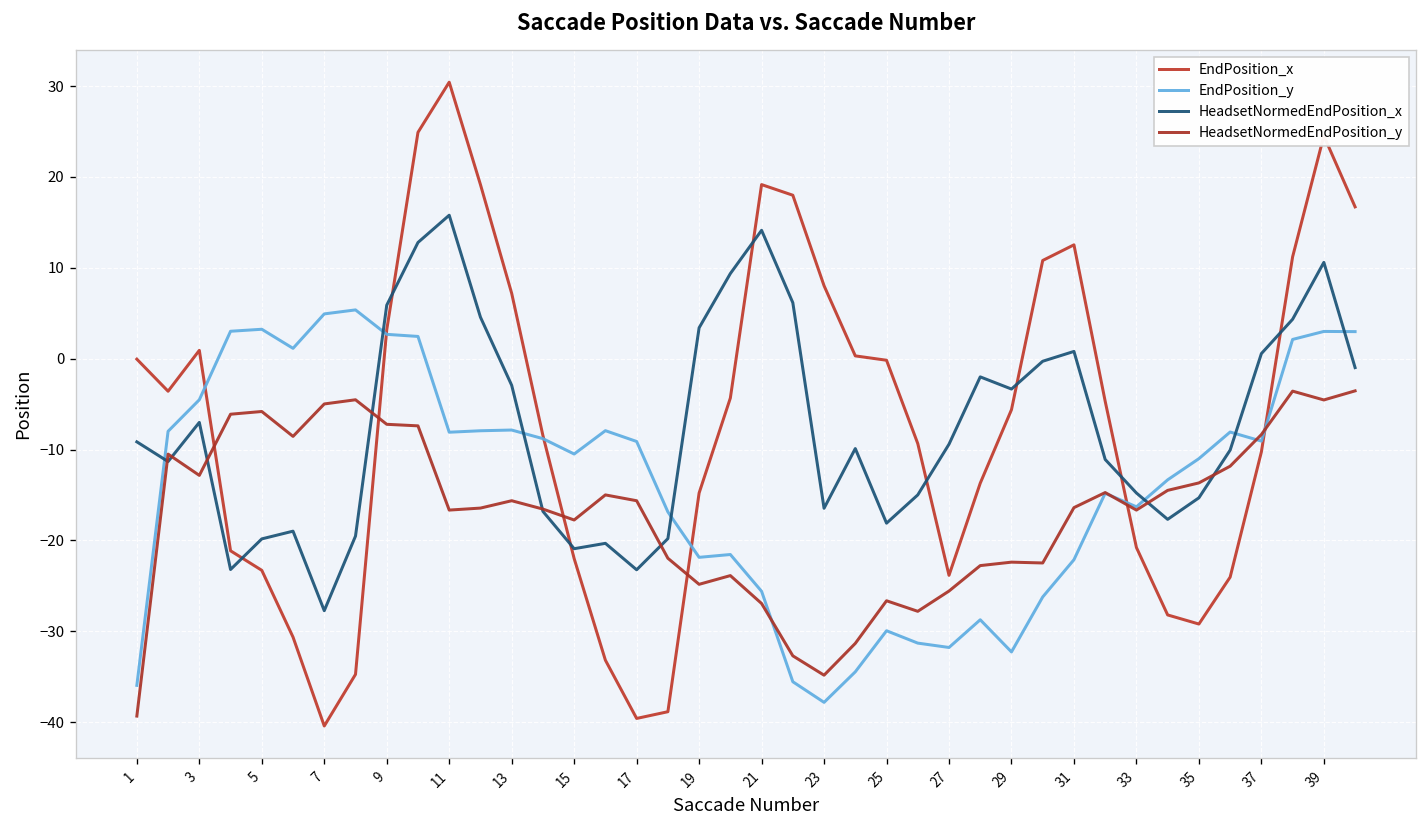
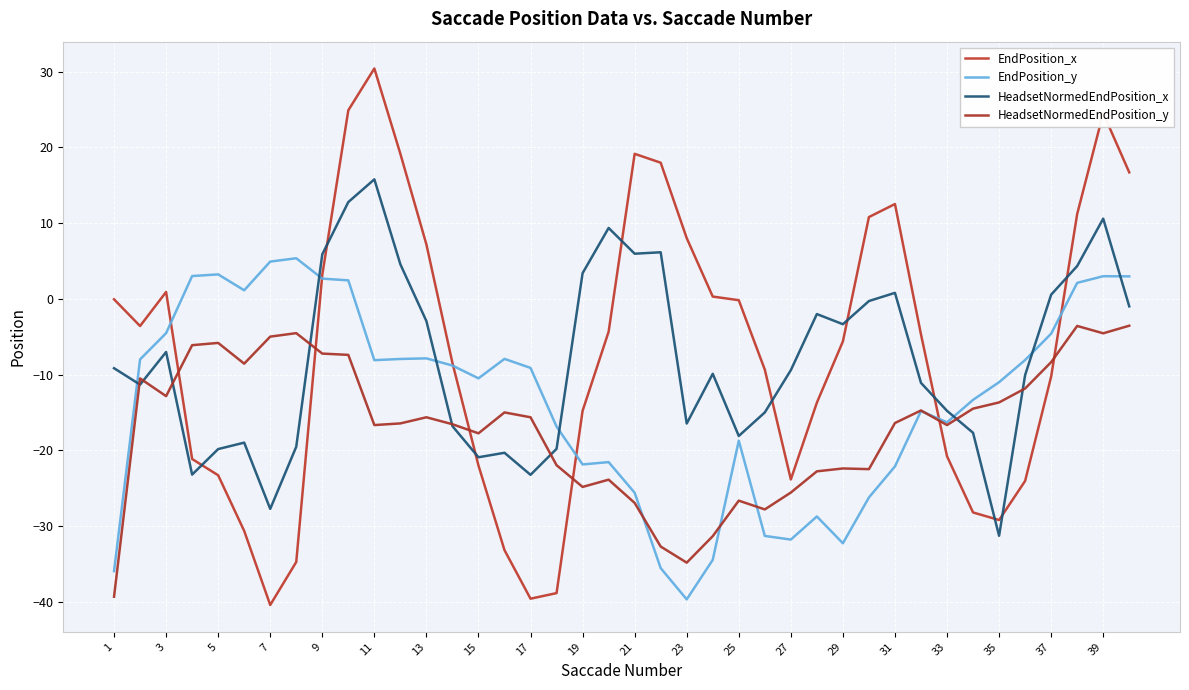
  {
    "EndPosition_y": {
      "1": -36,
      "3": -5,
      "5": 3,
      "7": 5,
      "9": 3,
      "11": -8,
      "13": -8,
      "15": -10,
      "17": -9,
      "19": -22,
      "21": -26,
-     "23": -38,
-     "25": -30,
+     "23": -40,
+     "25": -19,
      "27": -32,
      "29": -32,
      "31": -22,
      "33": -16,
      "35": -11,
-     "37": -9,
+     "37": -5,
      "39": 3
    },
    "HeadsetNormedEndPosition_x": {
      "1": -9,
      "3": -7,
      "5": -20,
      "7": -28,
      "9": 6,
      "11": 16,
      "13": -3,
      "15": -21,
      "17": -23,
      "19": 3,
-     "21": 14,
+     "21": 6,
      "23": -16,
      "25": -18,
      "27": -9,
      "29": -3,
      "31": 1,
      "33": -15,
-     "35": -15,
+     "35": -31,
      "37": 1,
      "39": 11
    }
  }
